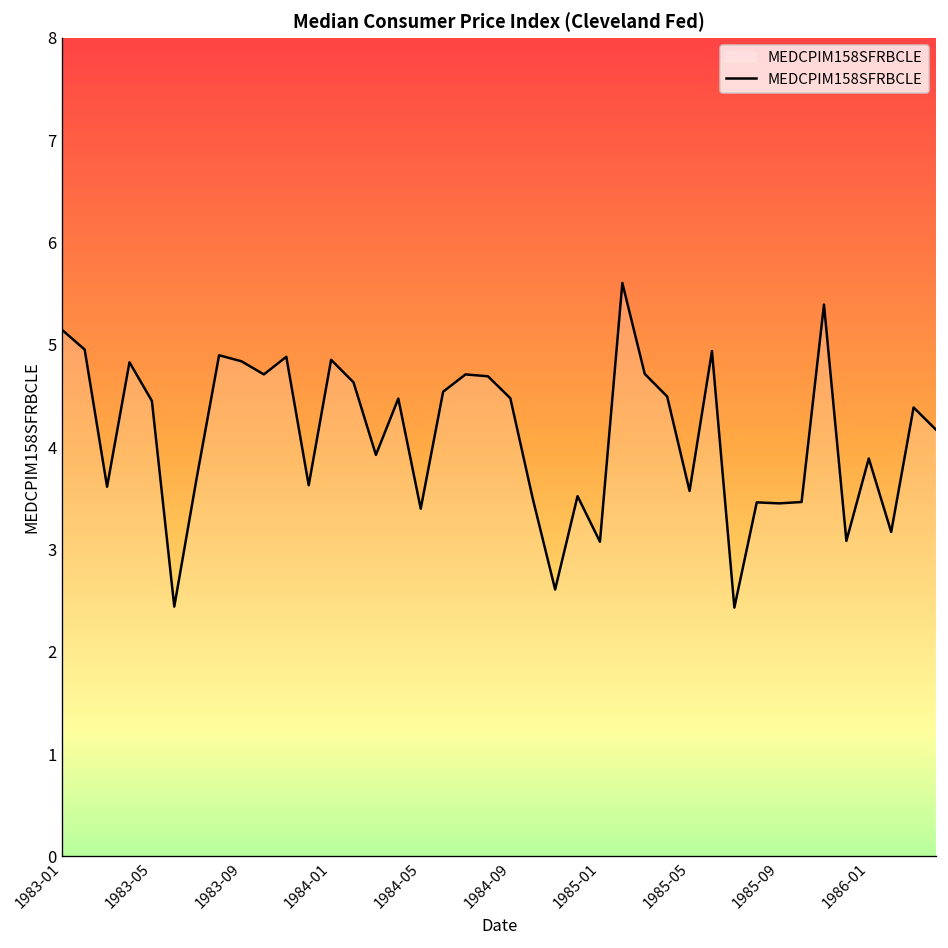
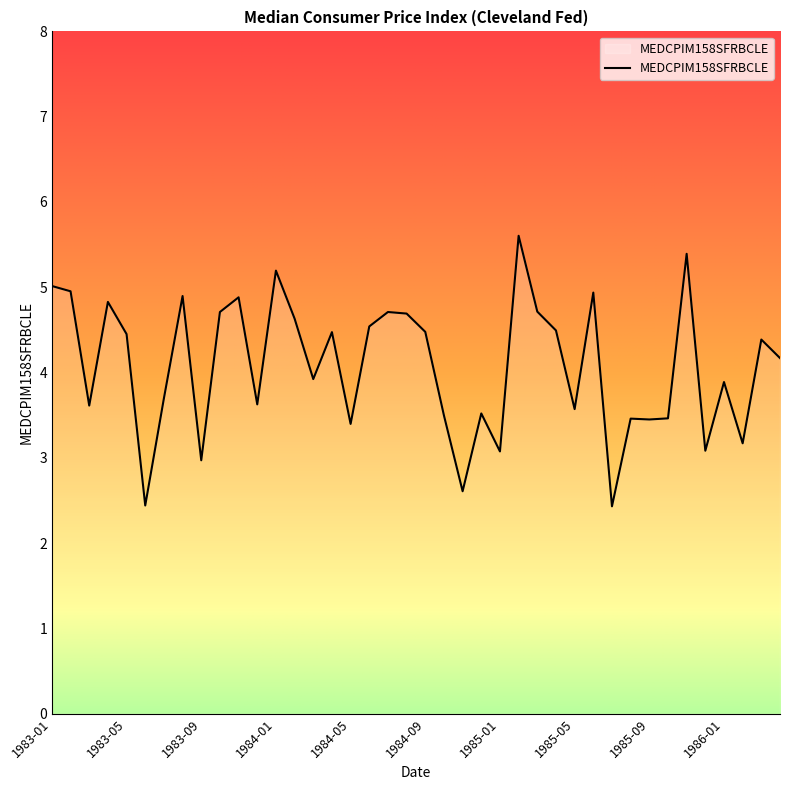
  {
-   "1983-01": 5.1,
+   "1983-01": 5.0,
    "1983-05": 4.5,
-   "1983-09": 4.8,
-   "1984-01": 4.9,
+   "1983-09": 3.0,
+   "1984-01": 5.2,
    "1984-05": 3.4,
    "1984-09": 4.5,
    "1985-01": 3.1,
    "1985-05": 3.6,
    "1985-09": 3.4,
    "1986-01": 3.9
  }
